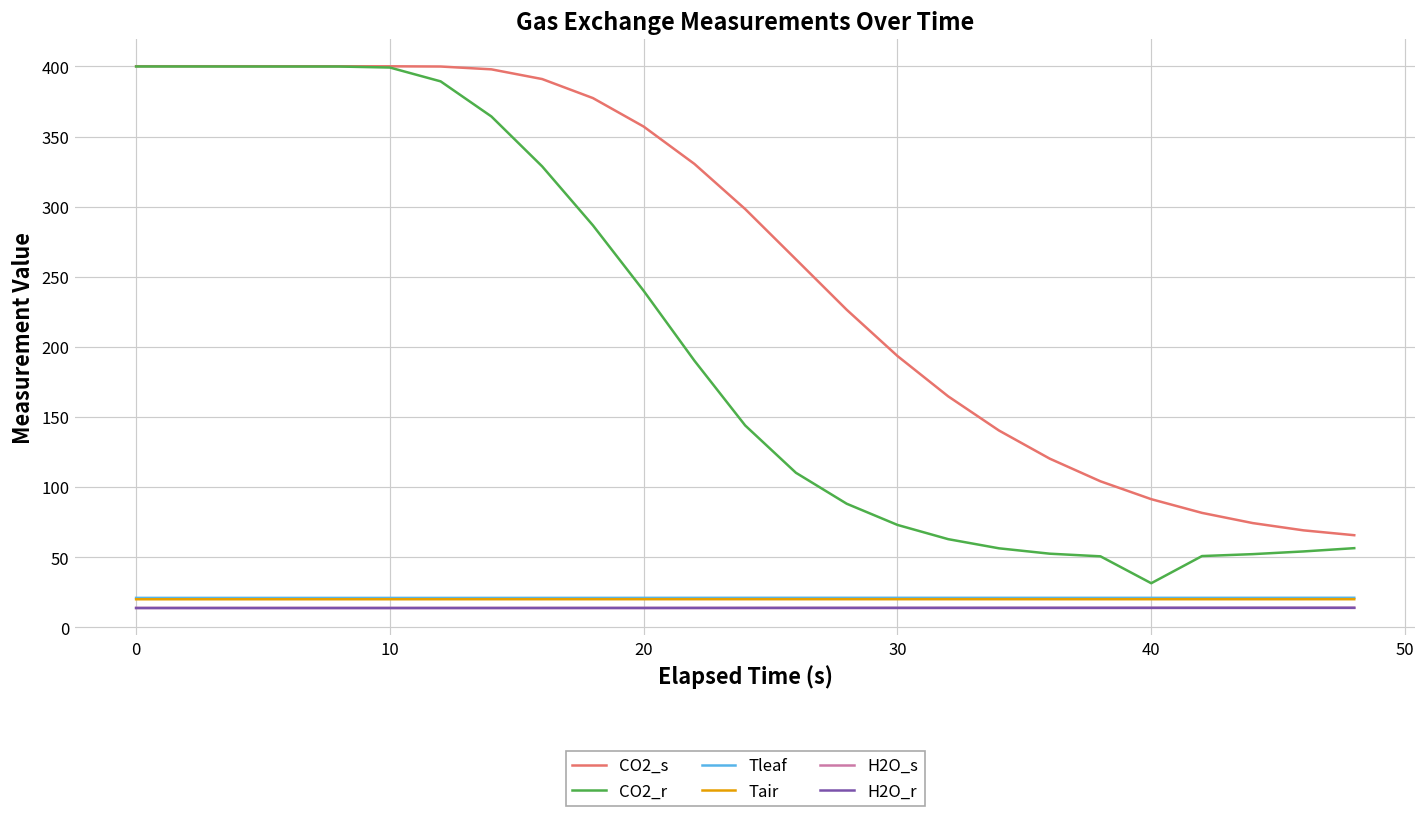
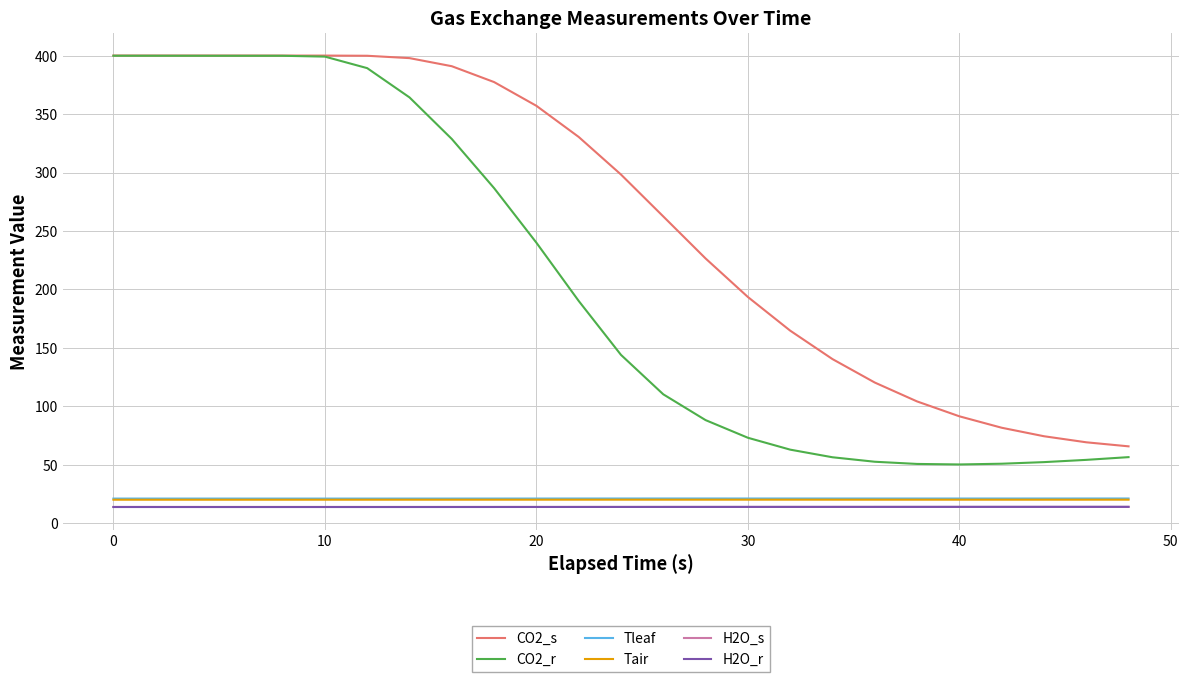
  {
    "CO2_s": {
      "20": 357,
      "30": 193,
      "40": 91
    },
    "CO2_r": {
      "20": 240,
      "30": 73,
-     "40": 31
+     "40": 50
    },
    "H2O_r": {
      "0": 14,
      "10": 14,
      "20": 14,
      "30": 14,
      "40": 14
    }
  }
